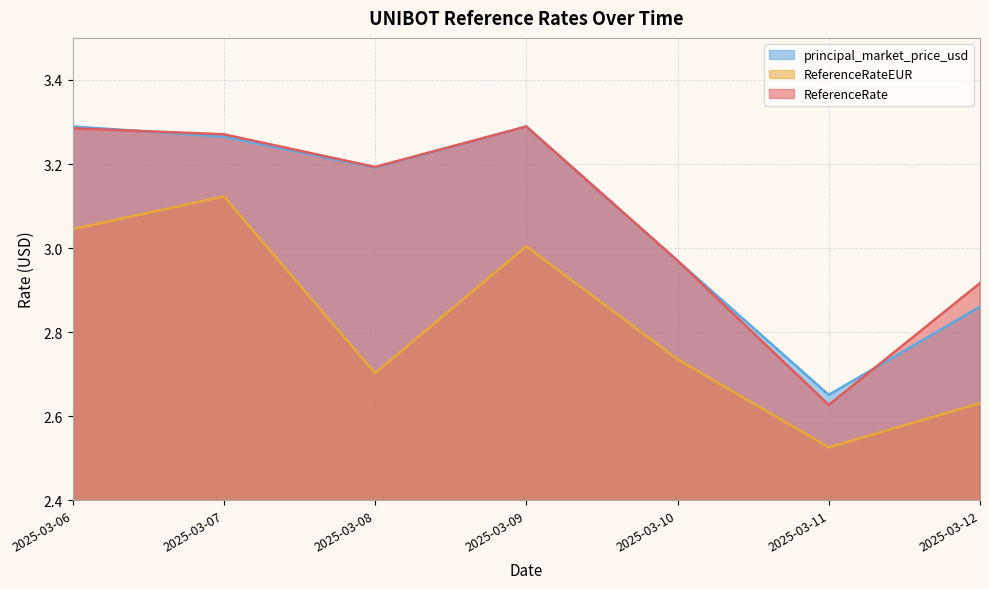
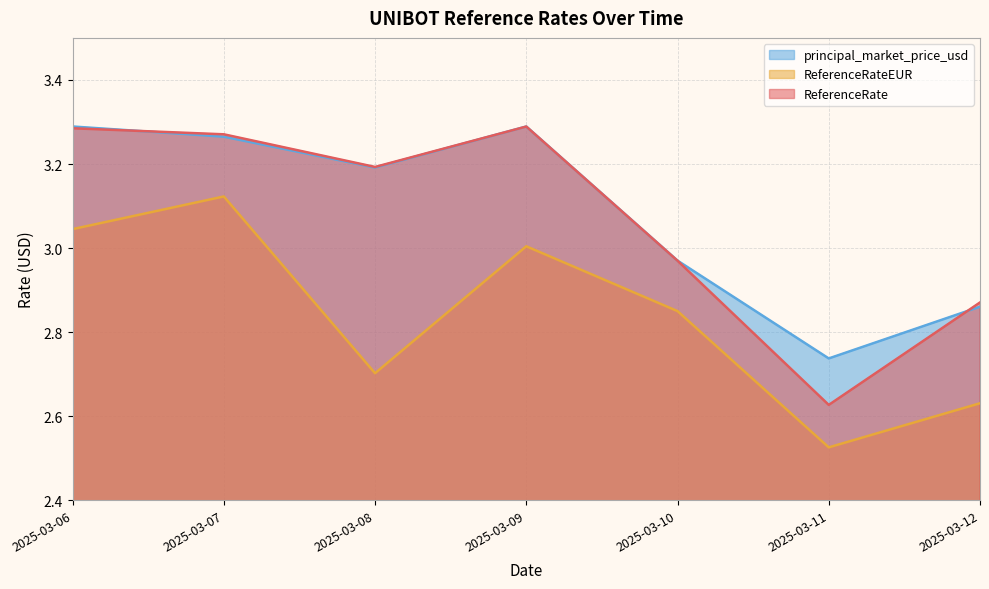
  {
    "principal_market_price_usd": {
-     "2025-03-11": 2.65,
+     "2025-03-11": 2.74,
      "2025-03-12": 2.86
    },
    "ReferenceRateEUR": {
      "2025-03-06": 3.05,
      "2025-03-07": 3.12,
      "2025-03-08": 2.70,
      "2025-03-09": 3.00,
-     "2025-03-10": 2.74,
+     "2025-03-10": 2.85,
      "2025-03-11": 2.53,
      "2025-03-12": 2.63
    },
    "ReferenceRate": {
      "2025-03-11": 2.63,
-     "2025-03-12": 2.92
+     "2025-03-12": 2.87
    }
  }
